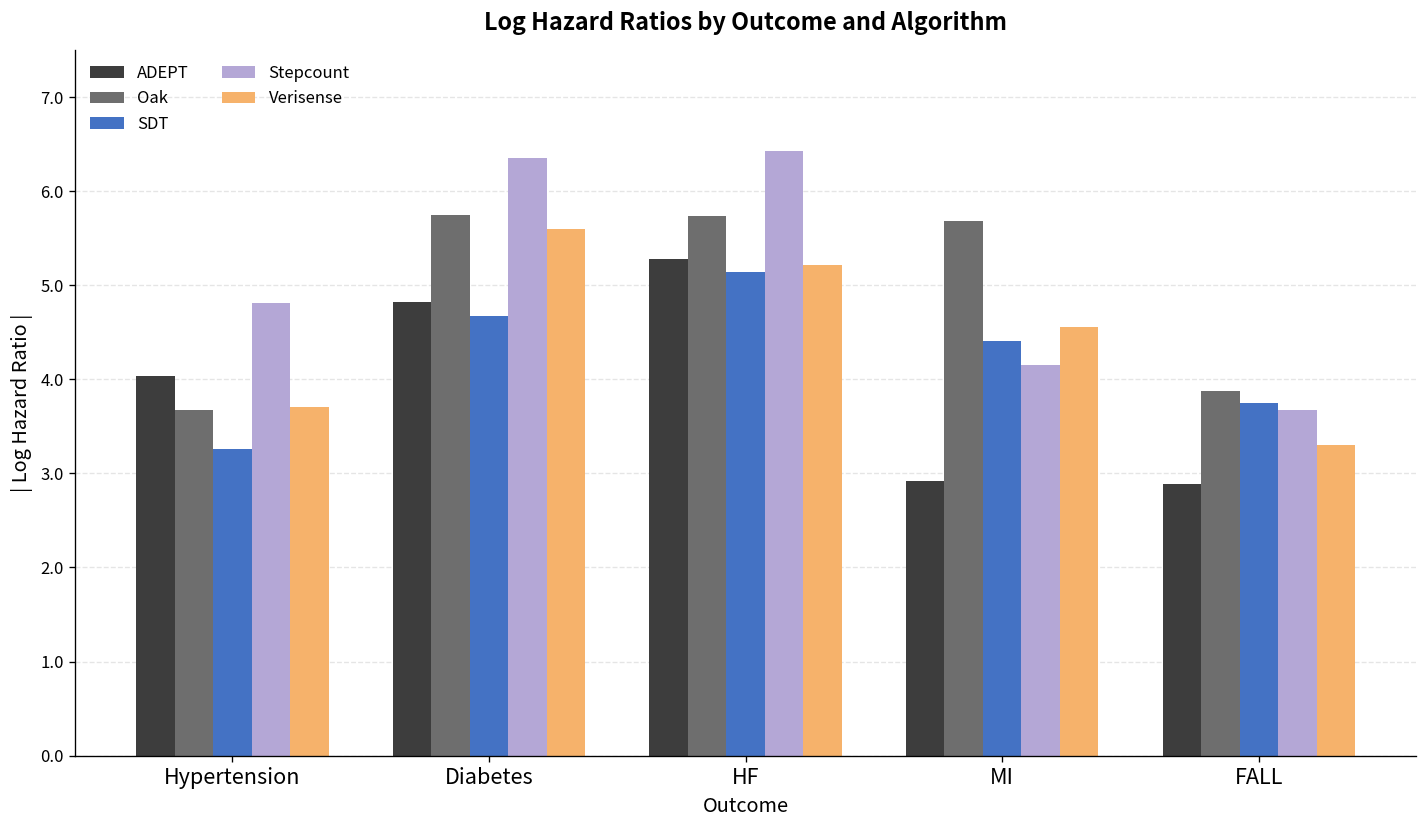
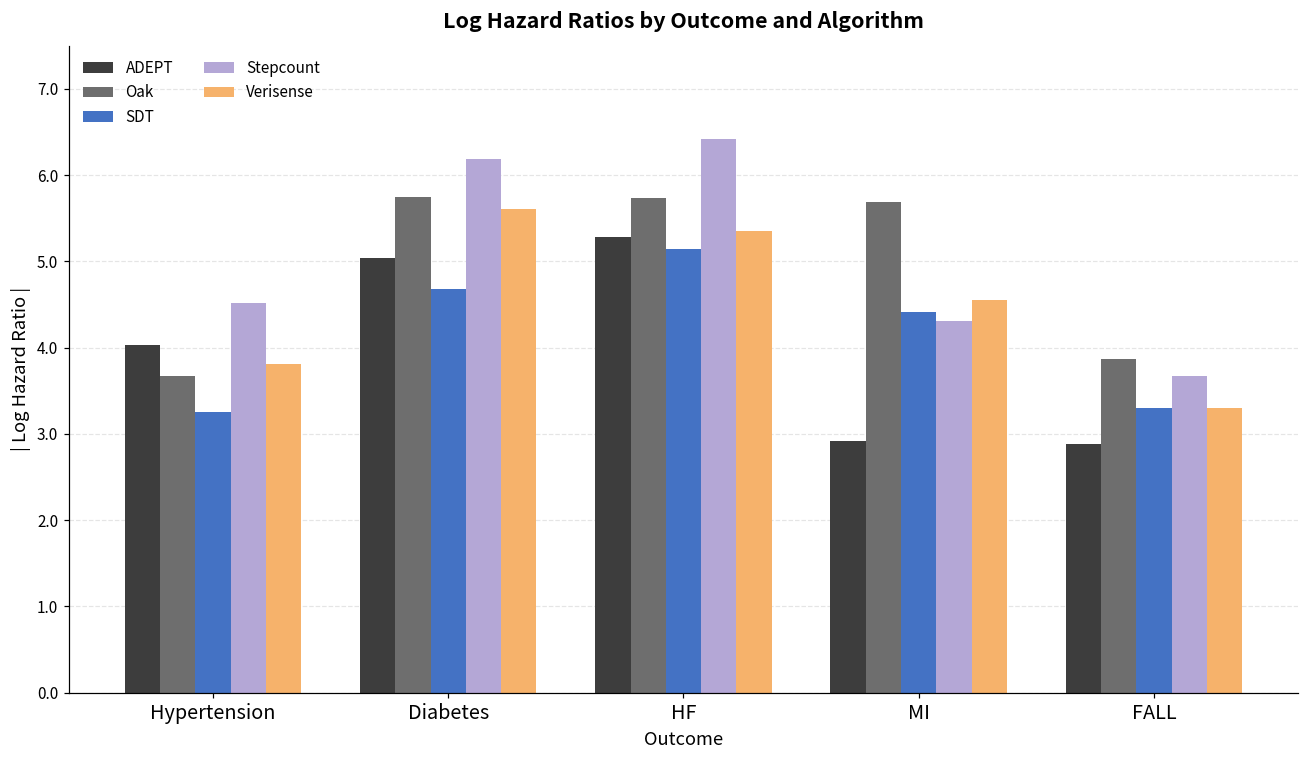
  {
    "ADEPT": {
      "Hypertension": 4.0,
-     "Diabetes": 4.8,
+     "Diabetes": 5.0,
      "HF": 5.3,
      "MI": 2.9,
      "FALL": 2.9
    },
    "Oak": {
      "Hypertension": 3.7,
      "Diabetes": 5.7,
      "HF": 5.7,
      "MI": 5.7,
      "FALL": 3.9
    },
    "SDT": {
      "Hypertension": 3.3,
      "Diabetes": 4.7,
      "HF": 5.1,
      "MI": 4.4,
-     "FALL": 3.8
+     "FALL": 3.3
    },
    "Stepcount": {
-     "Hypertension": 4.8,
-     "Diabetes": 6.3,
+     "Hypertension": 4.5,
+     "Diabetes": 6.2,
      "HF": 6.4,
-     "MI": 4.1,
+     "MI": 4.3,
      "FALL": 3.7
    },
    "Verisense": {
-     "Hypertension": 3.7,
+     "Hypertension": 3.8,
      "Diabetes": 5.6,
-     "HF": 5.2,
+     "HF": 5.3,
      "MI": 4.6,
      "FALL": 3.3
    }
  }
